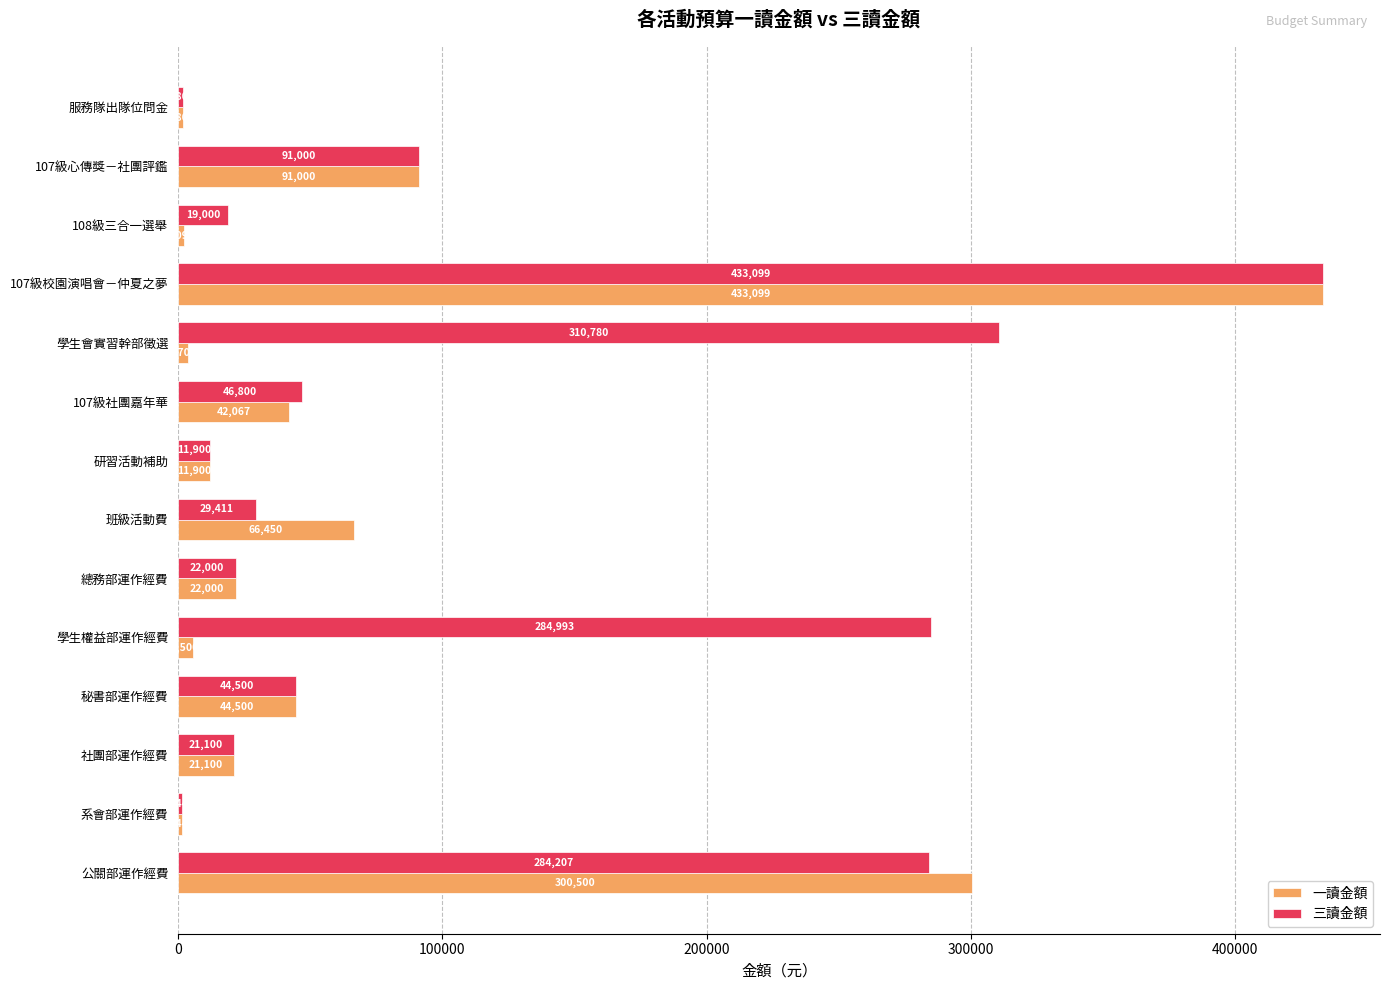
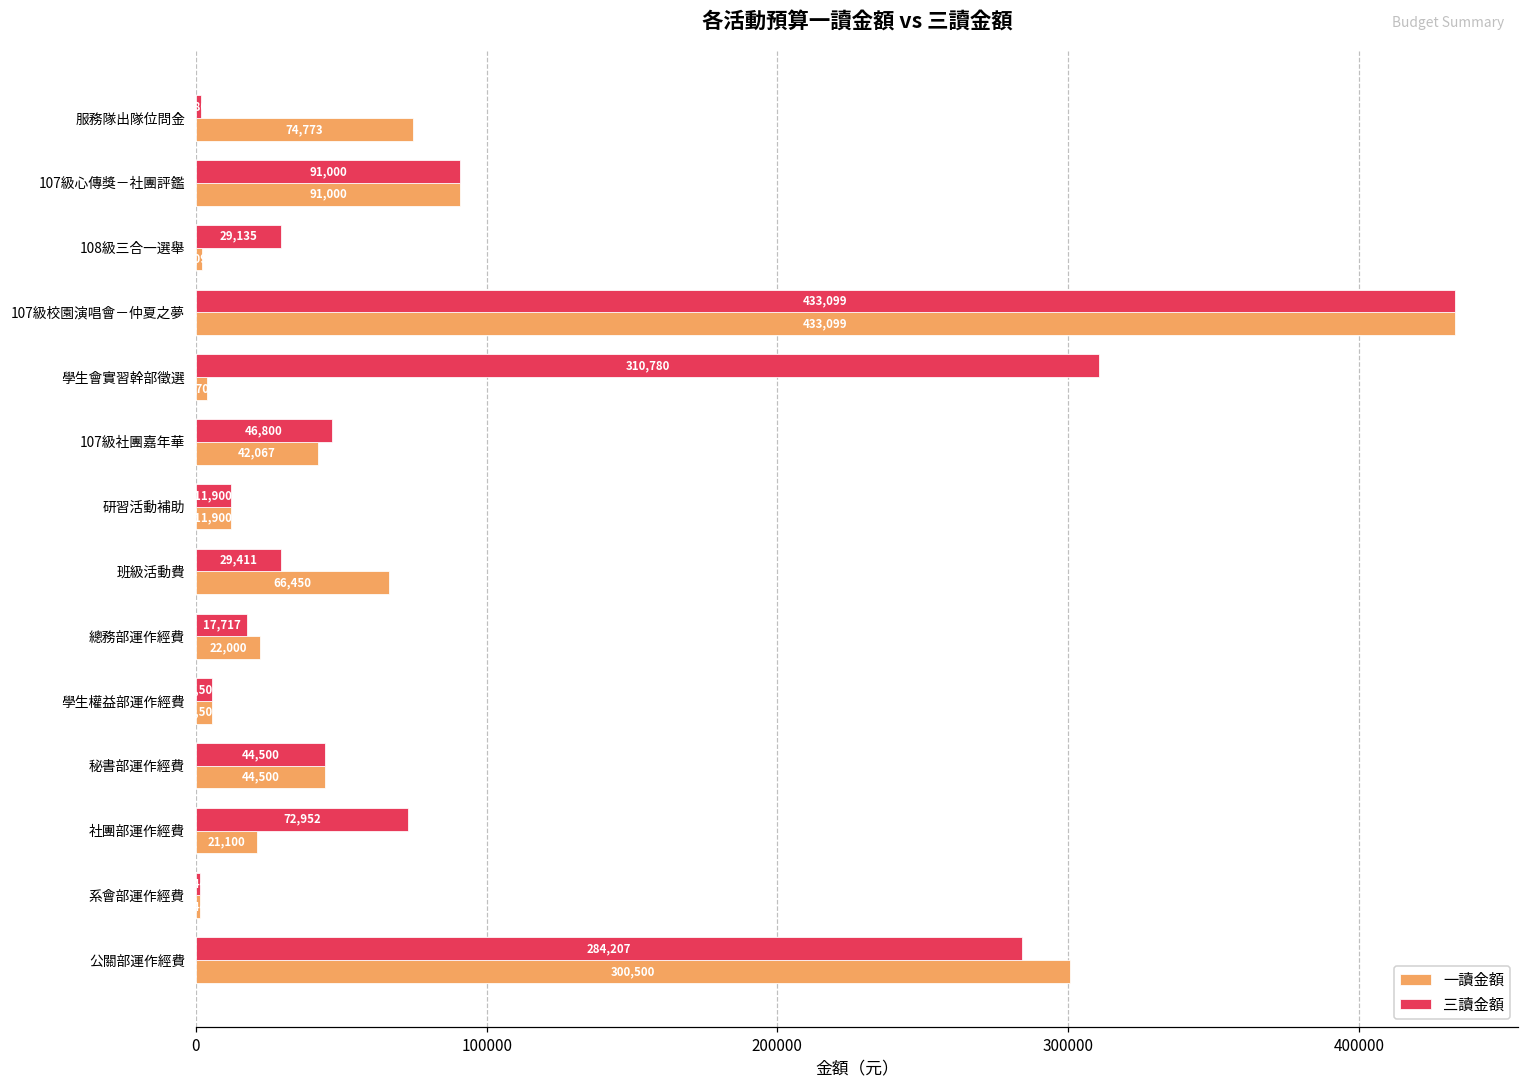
  {
    "一讀金額": {
-     "服務隊出隊位問金": "2000",
+     "服務隊出隊位問金": "75000",
      "108級三合一選舉": "2000",
      "學生會實習幹部徵選": "4000",
      "學生權益部運作經費": "6000",
      "系會部運作經費": "1000"
    },
    "三讀金額": {
      "107級心傳獎－社團評鑑": "91,000",
-     "108級三合一選舉": "19,000",
+     "108級三合一選舉": "29,135",
      "107級校園演唱會－仲夏之夢": "433,099",
      "學生會實習幹部徵選": "310,780",
      "107級社團嘉年華": "46,800",
      "研習活動補助": "11,900",
      "班級活動費": "29,411",
-     "總務部運作經費": "22,000",
-     "學生權益部運作經費": "285000",
+     "總務部運作經費": "17,717",
+     "學生權益部運作經費": "6000",
      "秘書部運作經費": "44,500",
-     "社團部運作經費": "21,100",
+     "社團部運作經費": "72,952",
      "公關部運作經費": "284,207"
    }
  }
